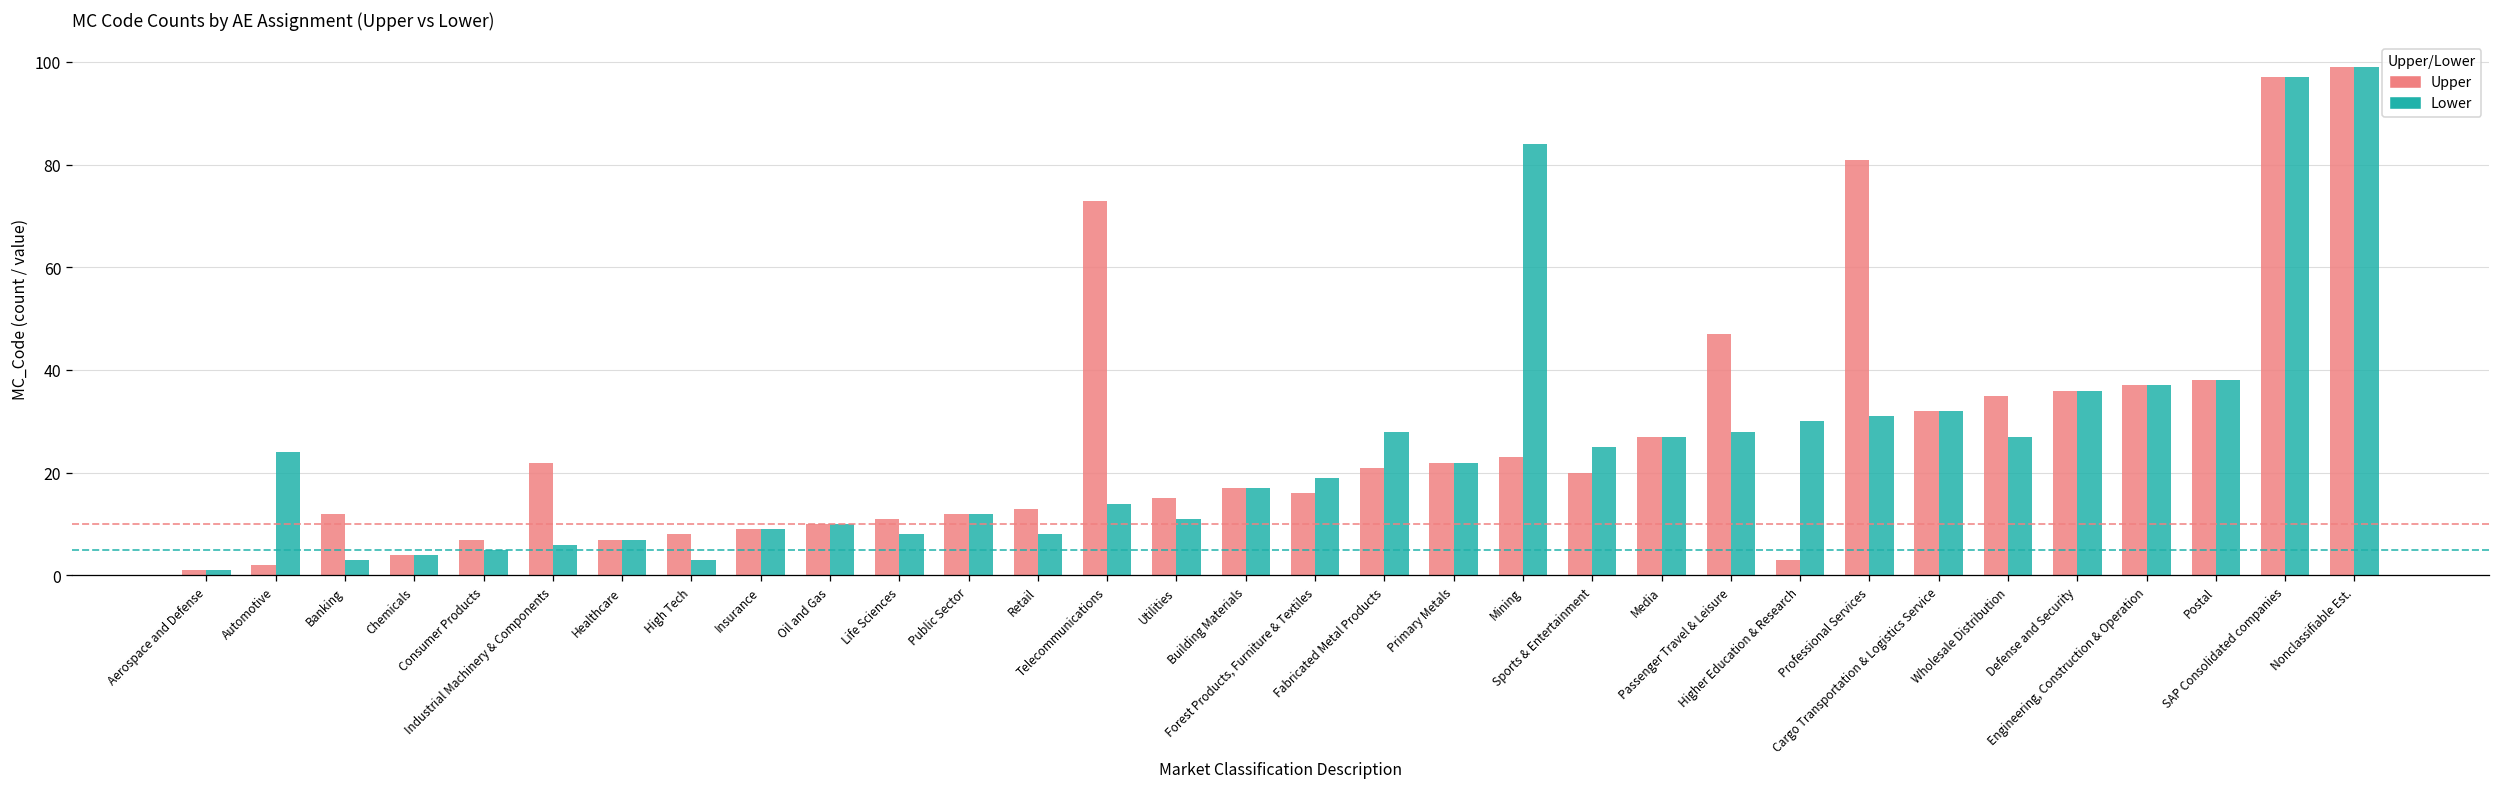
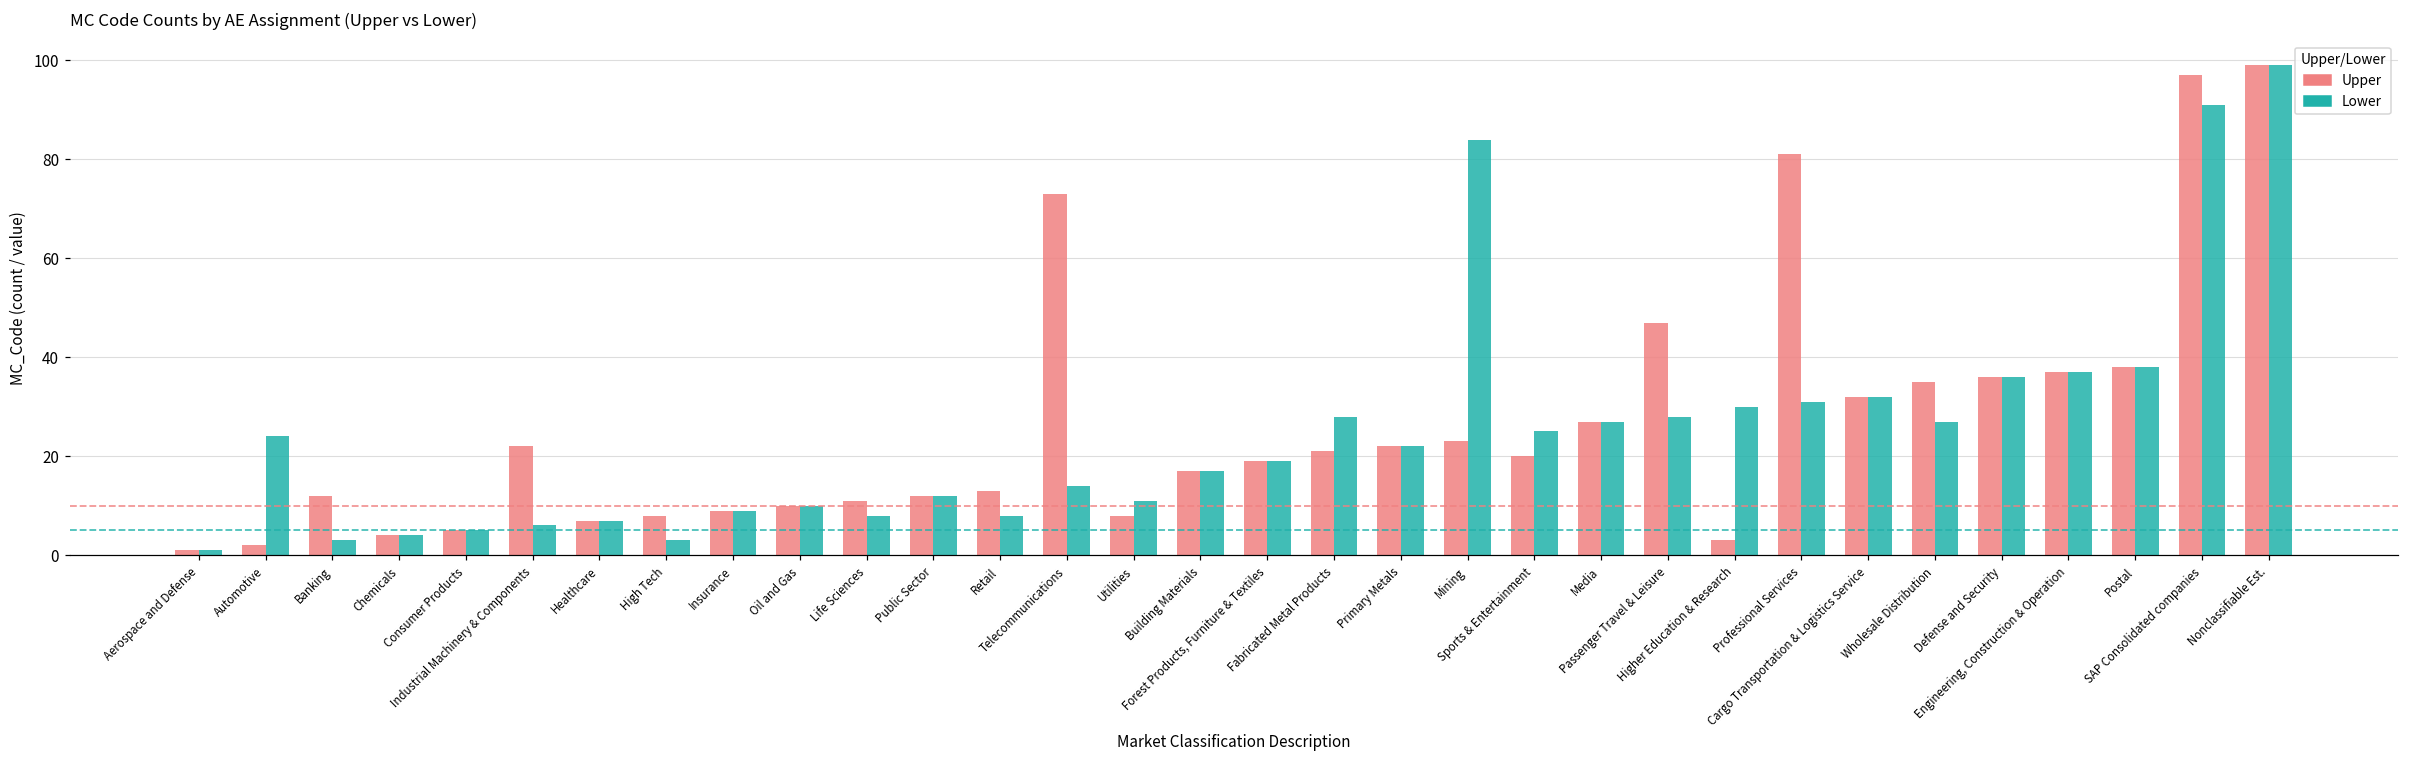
  {
    "Upper": {
      "Aerospace and Defense": 1,
      "Automotive": 2,
      "Banking": 12,
      "Chemicals": 4,
-     "Consumer Products": 7,
+     "Consumer Products": 5,
      "Industrial Machinery & Components": 22,
      "Healthcare": 7,
      "High Tech": 8,
      "Insurance": 9,
      "Oil and Gas": 10,
      "Life Sciences": 11,
      "Public Sector": 12,
      "Retail": 13,
      "Telecommunications": 73,
-     "Utilities": 15,
+     "Utilities": 8,
      "Building Materials": 17,
-     "Forest Products, Furniture & Textiles": 16,
+     "Forest Products, Furniture & Textiles": 19,
      "Fabricated Metal Products": 21,
      "Primary Metals": 22,
      "Mining": 23,
      "Sports & Entertainment": 20,
      "Media": 27,
      "Passenger Travel & Leisure": 47,
      "Higher Education & Research": 3,
      "Professional Services": 81,
      "Cargo Transportation & Logistics Service": 32,
      "Wholesale Distribution": 35,
      "Defense and Security": 36,
      "Engineering, Construction & Operation": 37,
      "Postal": 38,
      "SAP Consolidated companies": 97,
      "Nonclassifiable Est.": 99
    },
    "Lower": {
      "Aerospace and Defense": 1,
      "Automotive": 24,
      "Banking": 3,
      "Chemicals": 4,
      "Consumer Products": 5,
      "Industrial Machinery & Components": 6,
      "Healthcare": 7,
      "High Tech": 3,
      "Insurance": 9,
      "Oil and Gas": 10,
      "Life Sciences": 8,
      "Public Sector": 12,
      "Retail": 8,
      "Telecommunications": 14,
      "Utilities": 11,
      "Building Materials": 17,
      "Forest Products, Furniture & Textiles": 19,
      "Fabricated Metal Products": 28,
      "Primary Metals": 22,
      "Mining": 84,
      "Sports & Entertainment": 25,
      "Media": 27,
      "Passenger Travel & Leisure": 28,
      "Higher Education & Research": 30,
      "Professional Services": 31,
      "Cargo Transportation & Logistics Service": 32,
      "Wholesale Distribution": 27,
      "Defense and Security": 36,
      "Engineering, Construction & Operation": 37,
      "Postal": 38,
-     "SAP Consolidated companies": 97,
+     "SAP Consolidated companies": 91,
      "Nonclassifiable Est.": 99
    }
  }
